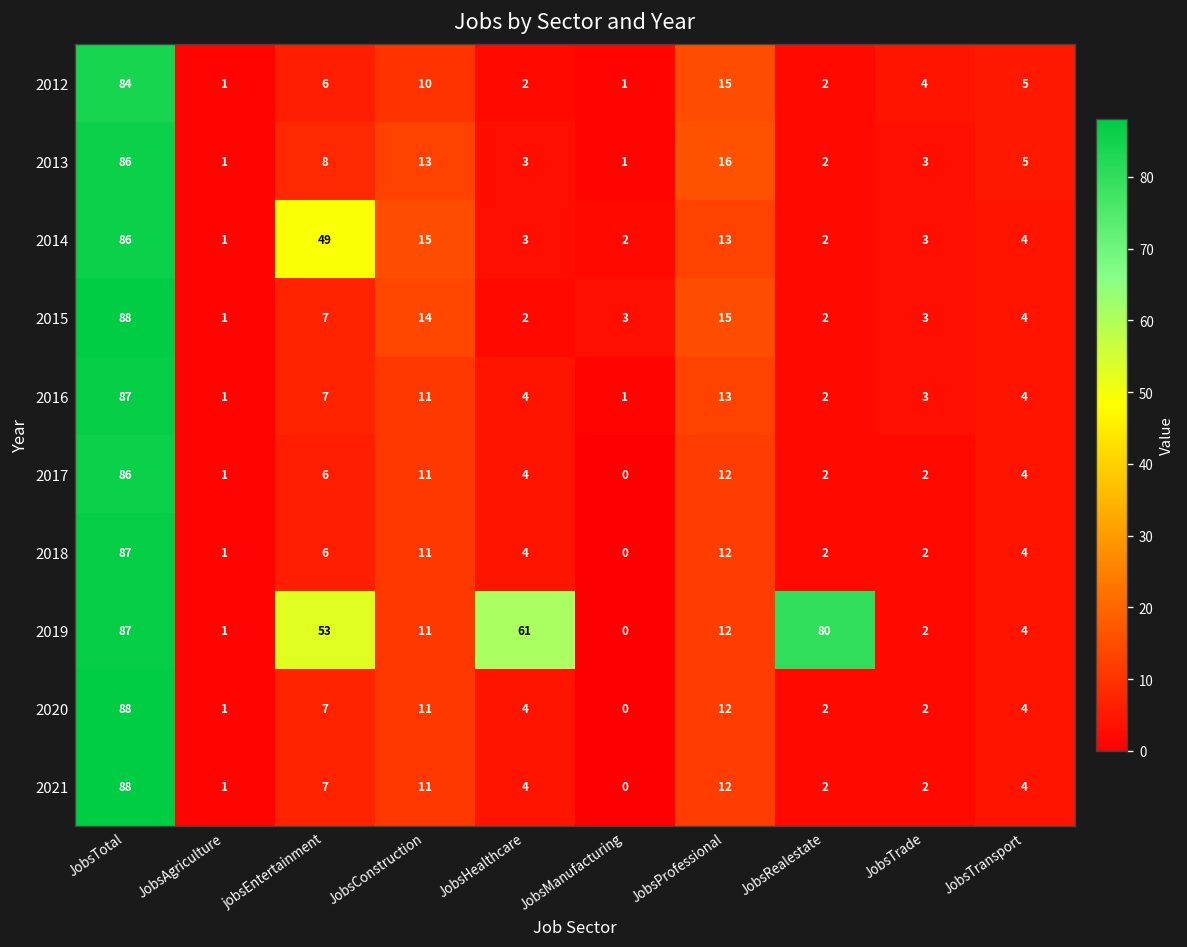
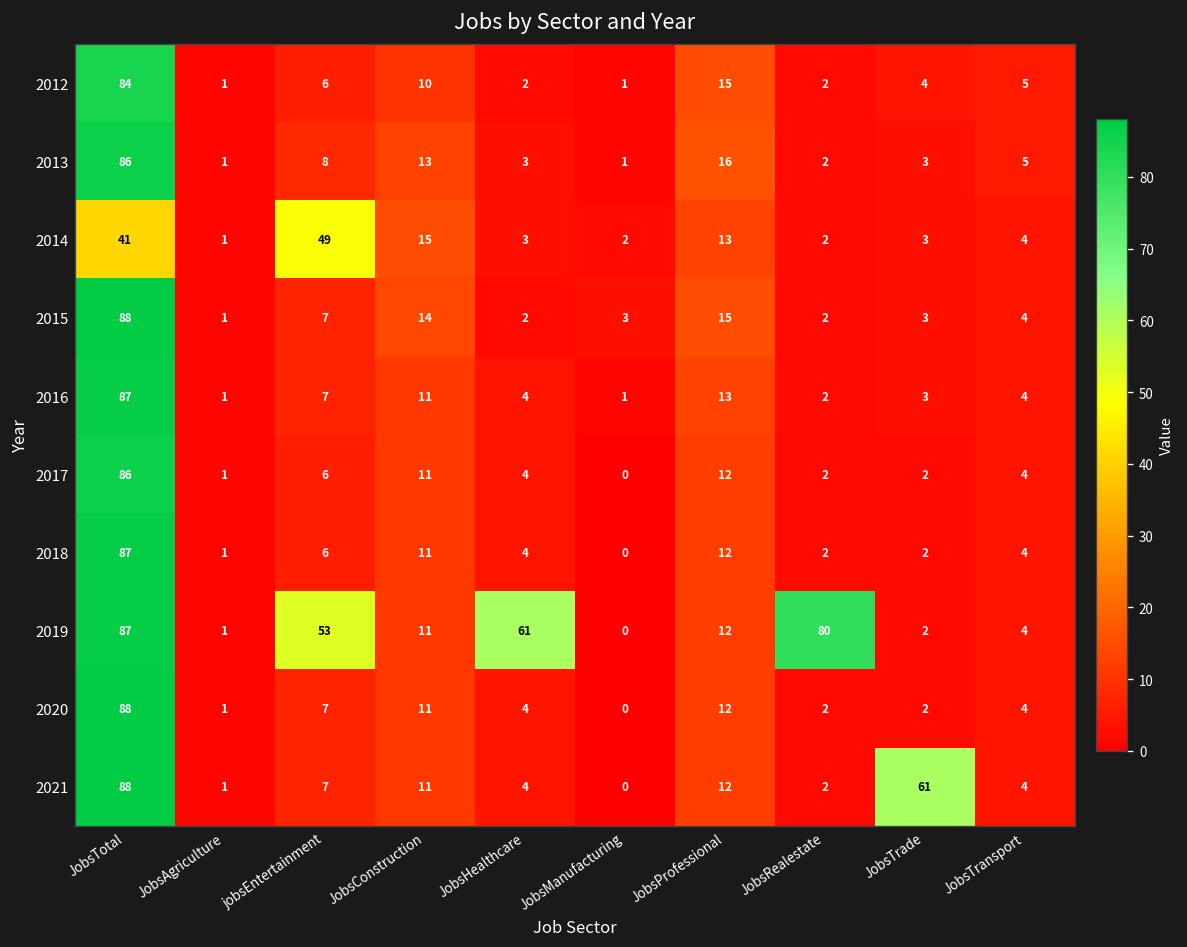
  {
    "2012": {
      "JobsTotal": 84,
      "JobsAgriculture": 1,
      "jobsEntertainment": 6,
      "JobsConstruction": 10,
      "JobsHealthcare": 2,
      "JobsManufacturing": 1,
      "JobsProfessional": 15,
      "JobsRealestate": 2,
      "JobsTrade": 4,
      "JobsTransport": 5
    },
    "2013": {
      "JobsTotal": 86,
      "JobsAgriculture": 1,
      "jobsEntertainment": 8,
      "JobsConstruction": 13,
      "JobsHealthcare": 3,
      "JobsManufacturing": 1,
      "JobsProfessional": 16,
      "JobsRealestate": 2,
      "JobsTrade": 3,
      "JobsTransport": 5
    },
    "2014": {
-     "JobsTotal": 86,
+     "JobsTotal": 41,
      "JobsAgriculture": 1,
      "jobsEntertainment": 49,
      "JobsConstruction": 15,
      "JobsHealthcare": 3,
      "JobsManufacturing": 2,
      "JobsProfessional": 13,
      "JobsRealestate": 2,
      "JobsTrade": 3,
      "JobsTransport": 4
    },
    "2015": {
      "JobsTotal": 88,
      "JobsAgriculture": 1,
      "jobsEntertainment": 7,
      "JobsConstruction": 14,
      "JobsHealthcare": 2,
      "JobsManufacturing": 3,
      "JobsProfessional": 15,
      "JobsRealestate": 2,
      "JobsTrade": 3,
      "JobsTransport": 4
    },
    "2016": {
      "JobsTotal": 87,
      "JobsAgriculture": 1,
      "jobsEntertainment": 7,
      "JobsConstruction": 11,
      "JobsHealthcare": 4,
      "JobsManufacturing": 1,
      "JobsProfessional": 13,
      "JobsRealestate": 2,
      "JobsTrade": 3,
      "JobsTransport": 4
    },
    "2017": {
      "JobsTotal": 86,
      "JobsAgriculture": 1,
      "jobsEntertainment": 6,
      "JobsConstruction": 11,
      "JobsHealthcare": 4,
      "JobsManufacturing": 0,
      "JobsProfessional": 12,
      "JobsRealestate": 2,
      "JobsTrade": 2,
      "JobsTransport": 4
    },
    "2018": {
      "JobsTotal": 87,
      "JobsAgriculture": 1,
      "jobsEntertainment": 6,
      "JobsConstruction": 11,
      "JobsHealthcare": 4,
      "JobsManufacturing": 0,
      "JobsProfessional": 12,
      "JobsRealestate": 2,
      "JobsTrade": 2,
      "JobsTransport": 4
    },
    "2019": {
      "JobsTotal": 87,
      "JobsAgriculture": 1,
      "jobsEntertainment": 53,
      "JobsConstruction": 11,
      "JobsHealthcare": 61,
      "JobsManufacturing": 0,
      "JobsProfessional": 12,
      "JobsRealestate": 80,
      "JobsTrade": 2,
      "JobsTransport": 4
    },
    "2020": {
      "JobsTotal": 88,
      "JobsAgriculture": 1,
      "jobsEntertainment": 7,
      "JobsConstruction": 11,
      "JobsHealthcare": 4,
      "JobsManufacturing": 0,
      "JobsProfessional": 12,
      "JobsRealestate": 2,
      "JobsTrade": 2,
      "JobsTransport": 4
    },
    "2021": {
      "JobsTotal": 88,
      "JobsAgriculture": 1,
      "jobsEntertainment": 7,
      "JobsConstruction": 11,
      "JobsHealthcare": 4,
      "JobsManufacturing": 0,
      "JobsProfessional": 12,
      "JobsRealestate": 2,
-     "JobsTrade": 2,
+     "JobsTrade": 61,
      "JobsTransport": 4
    }
  }
